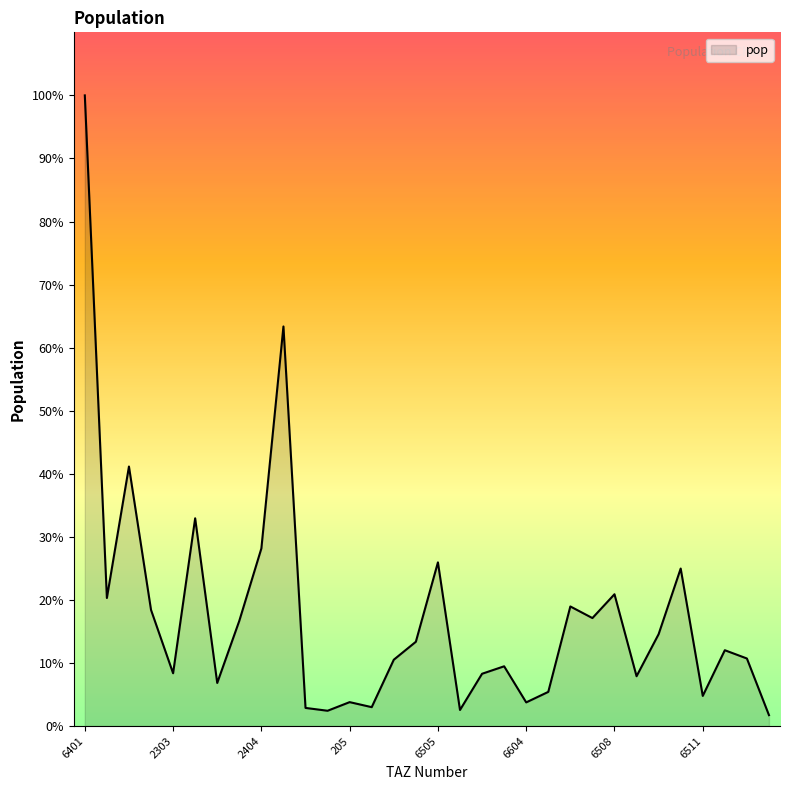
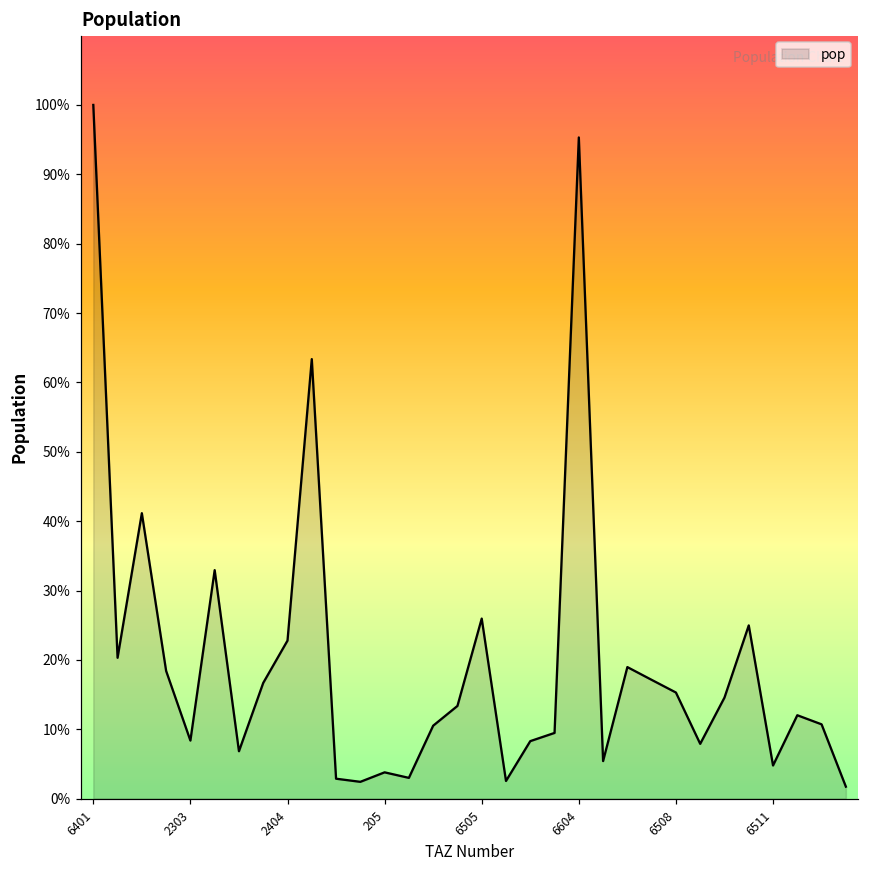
  {
    "6401": "100%",
    "2303": "8%",
-   "2404": "28%",
+   "2404": "23%",
    "205": "4%",
    "6505": "26%",
-   "6604": "4%",
-   "6508": "21%",
+   "6604": "95%",
+   "6508": "15%",
    "6511": "5%"
  }
